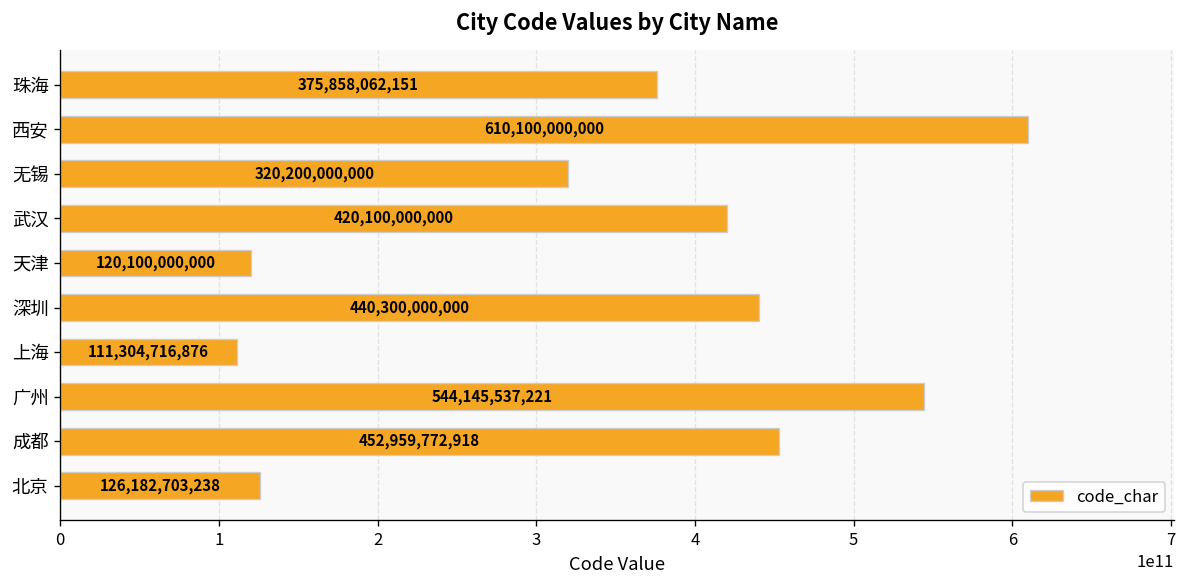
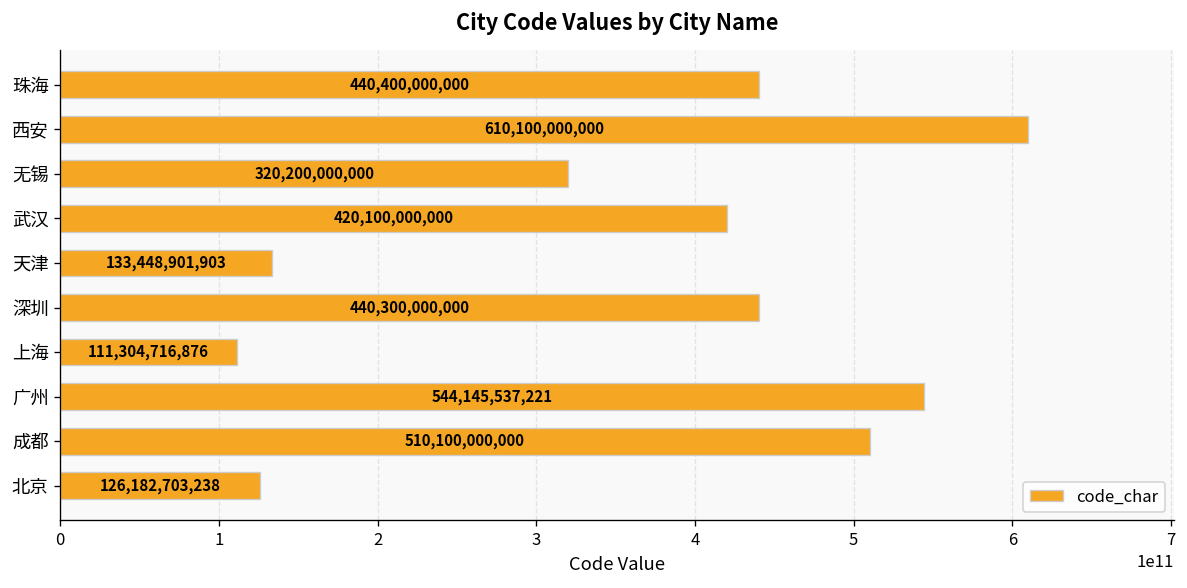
  {
-   "珠海": "375,858,062,151",
+   "珠海": "440,400,000,000",
    "西安": "610,100,000,000",
    "无锡": "320,200,000,000",
    "武汉": "420,100,000,000",
-   "天津": "120,100,000,000",
+   "天津": "133,448,901,903",
    "深圳": "440,300,000,000",
    "上海": "111,304,716,876",
    "广州": "544,145,537,221",
-   "成都": "452,959,772,918",
+   "成都": "510,100,000,000",
    "北京": "126,182,703,238"
  }
